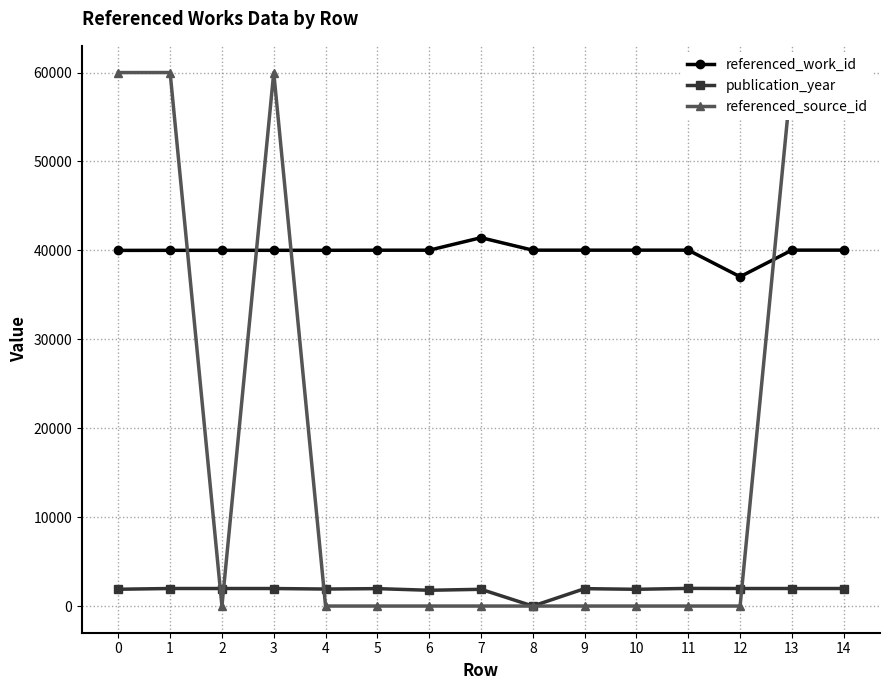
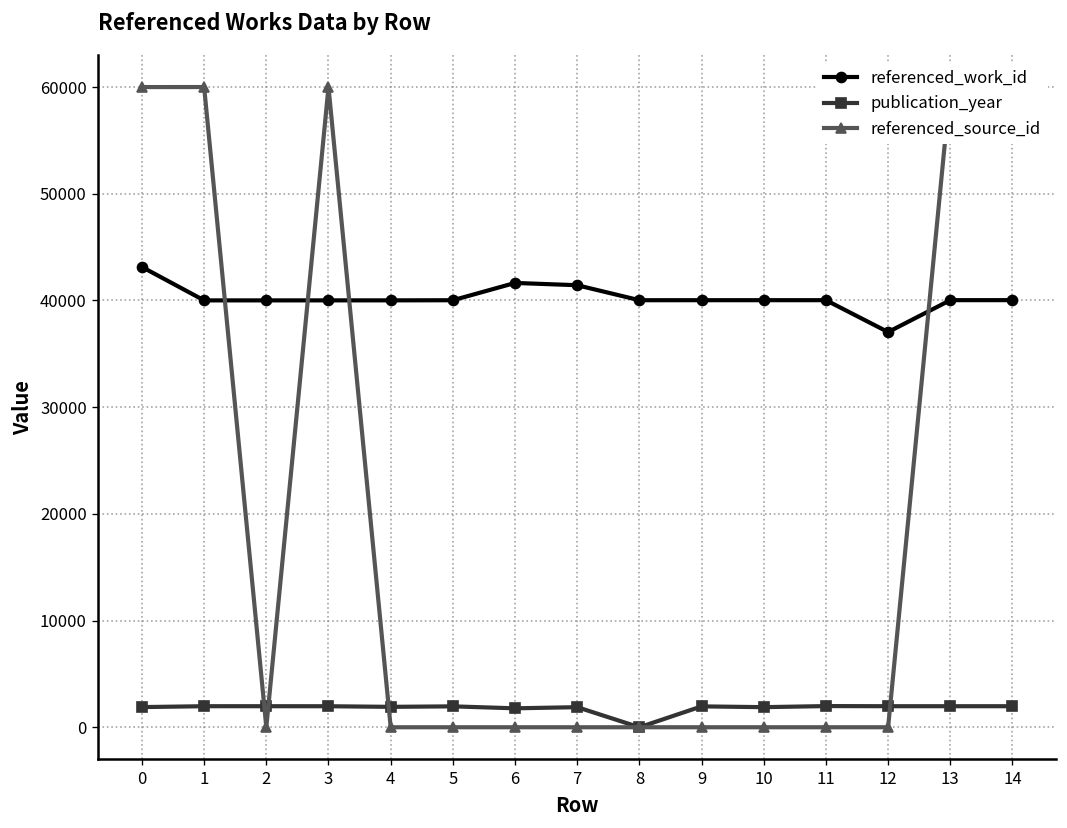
  {
    "referenced_work_id": {
-     "0": 40000,
+     "0": 43000,
      "1": 40000,
      "2": 40000,
      "3": 40000,
      "4": 40000,
      "5": 40000,
-     "6": 40000,
+     "6": 42000,
      "7": 41000,
      "8": 40000,
      "9": 40000,
      "10": 40000,
      "11": 40000,
      "12": 37000,
      "13": 40000,
      "14": 40000
    }
  }
